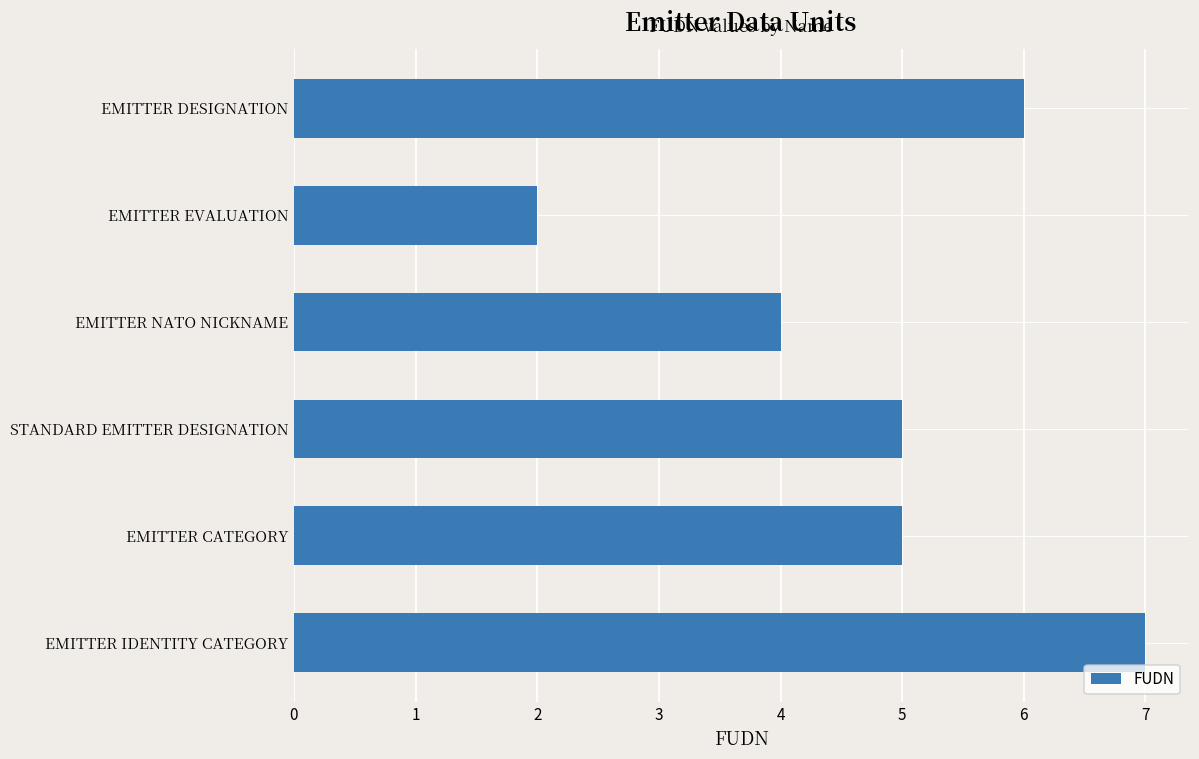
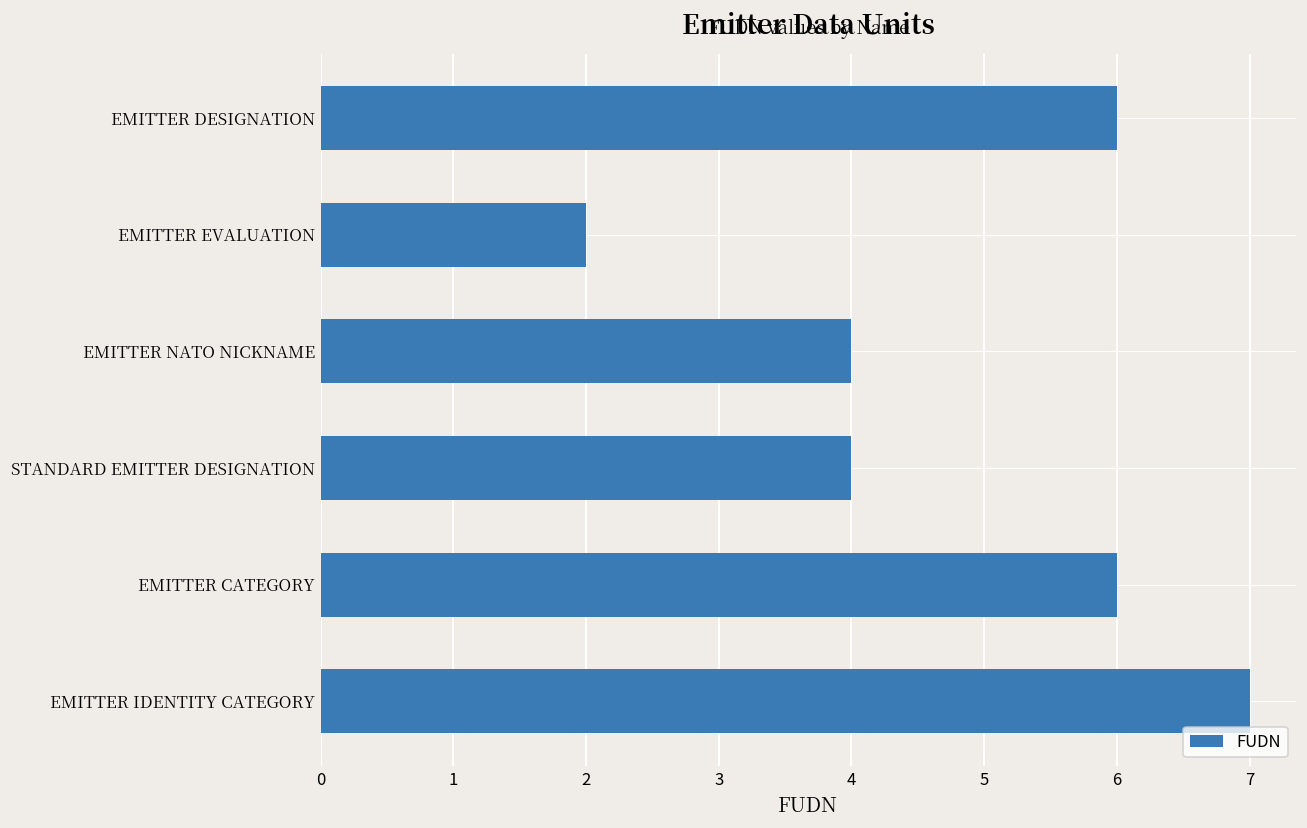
  {
    "EMITTER DESIGNATION": 6,
    "EMITTER EVALUATION": 2,
    "EMITTER NATO NICKNAME": 4,
-   "STANDARD EMITTER DESIGNATION": 5,
-   "EMITTER CATEGORY": 5,
+   "STANDARD EMITTER DESIGNATION": 4,
+   "EMITTER CATEGORY": 6,
    "EMITTER IDENTITY CATEGORY": 7
  }
